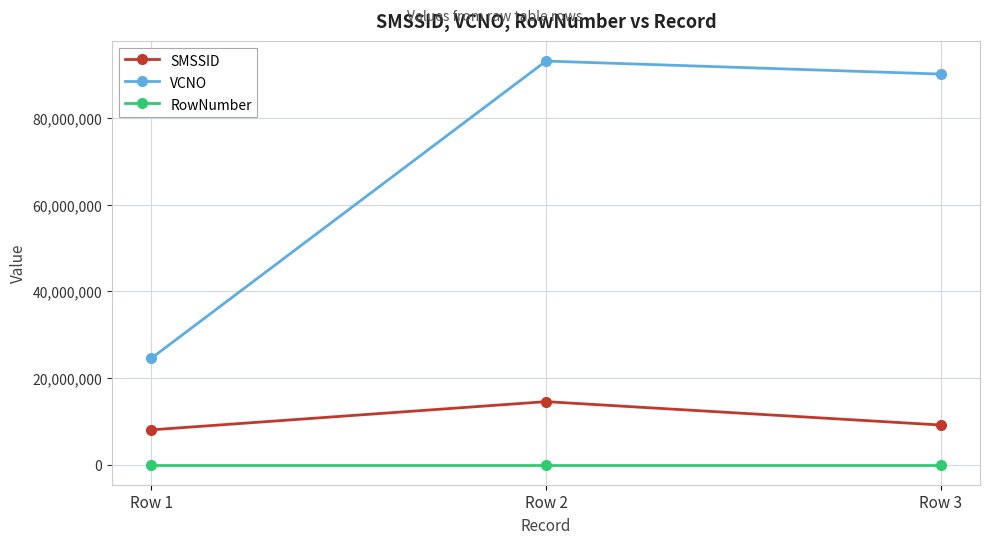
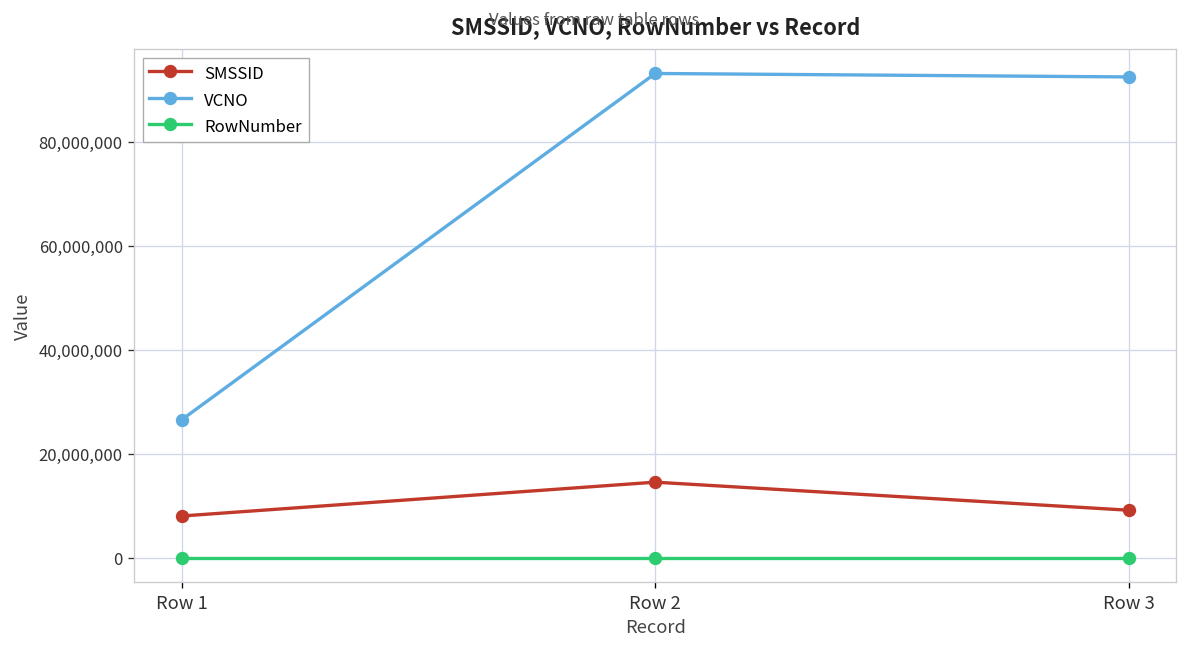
  {
    "SMSSID": {
      "Row 1": "8,000,000",
      "Row 2": "15,000,000",
      "Row 3": "9,000,000"
    },
    "VCNO": {
-     "Row 1": "25,000,000",
+     "Row 1": "27,000,000",
      "Row 2": "93,000,000",
-     "Row 3": "90,000,000"
+     "Row 3": "92,000,000"
    },
    "RowNumber": {
      "Row 1": "0",
      "Row 2": "0",
      "Row 3": "0"
    }
  }
